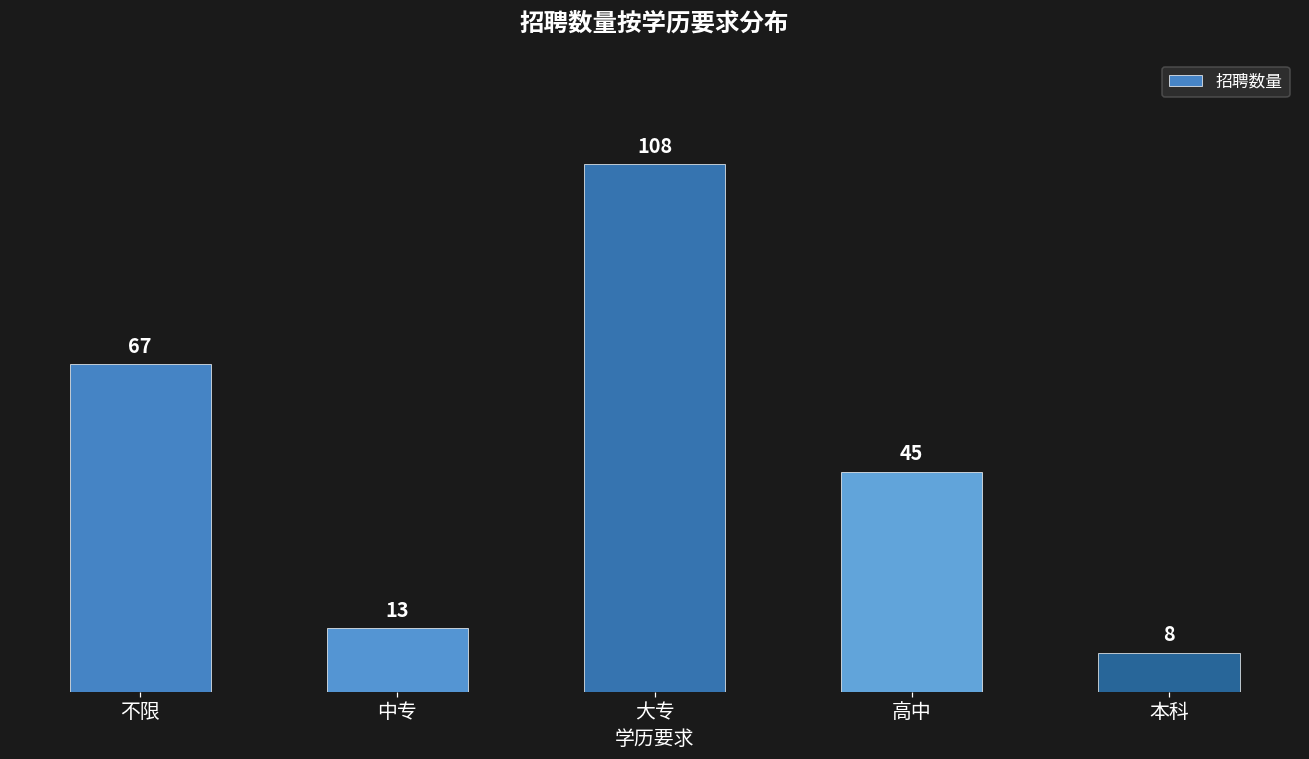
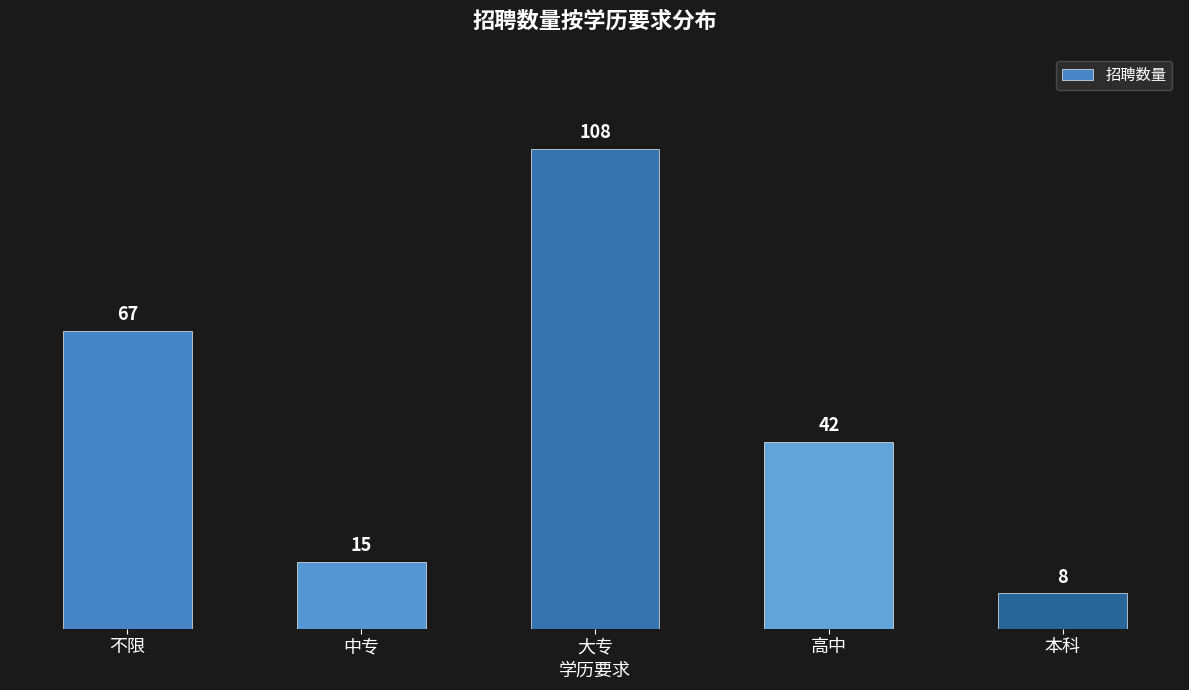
  {
    "不限": 67,
-   "中专": 13,
+   "中专": 15,
    "大专": 108,
-   "高中": 45,
+   "高中": 42,
    "本科": 8
  }
